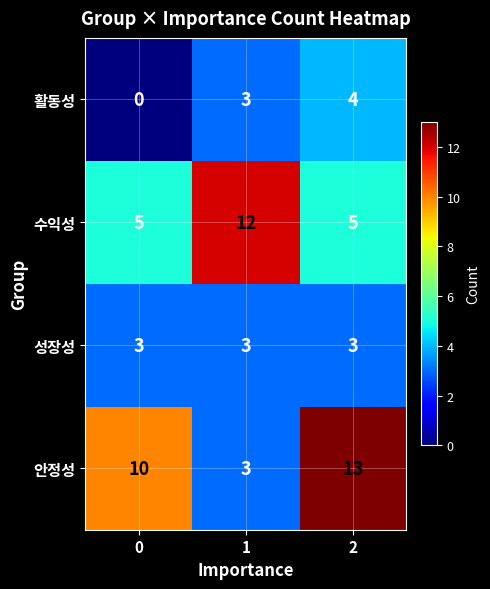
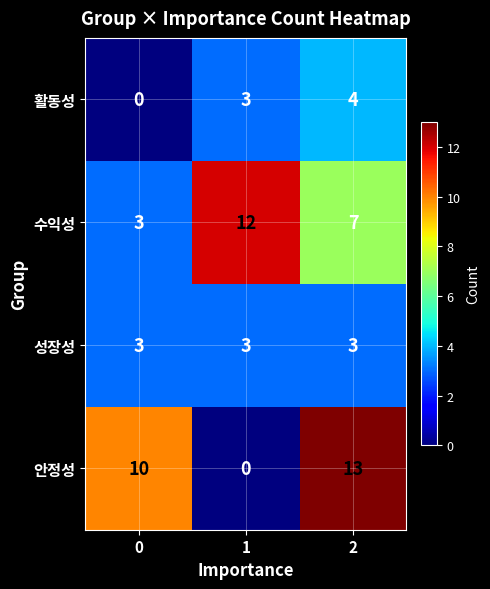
  {
    "활동성": {
      "0": 0,
      "1": 3,
      "2": 4
    },
    "수익성": {
-     "0": 5,
+     "0": 3,
      "1": 12,
-     "2": 5
+     "2": 7
    },
    "성장성": {
      "0": 3,
      "1": 3,
      "2": 3
    },
    "안정성": {
      "0": 10,
-     "1": 3,
+     "1": 0,
      "2": 13
    }
  }
